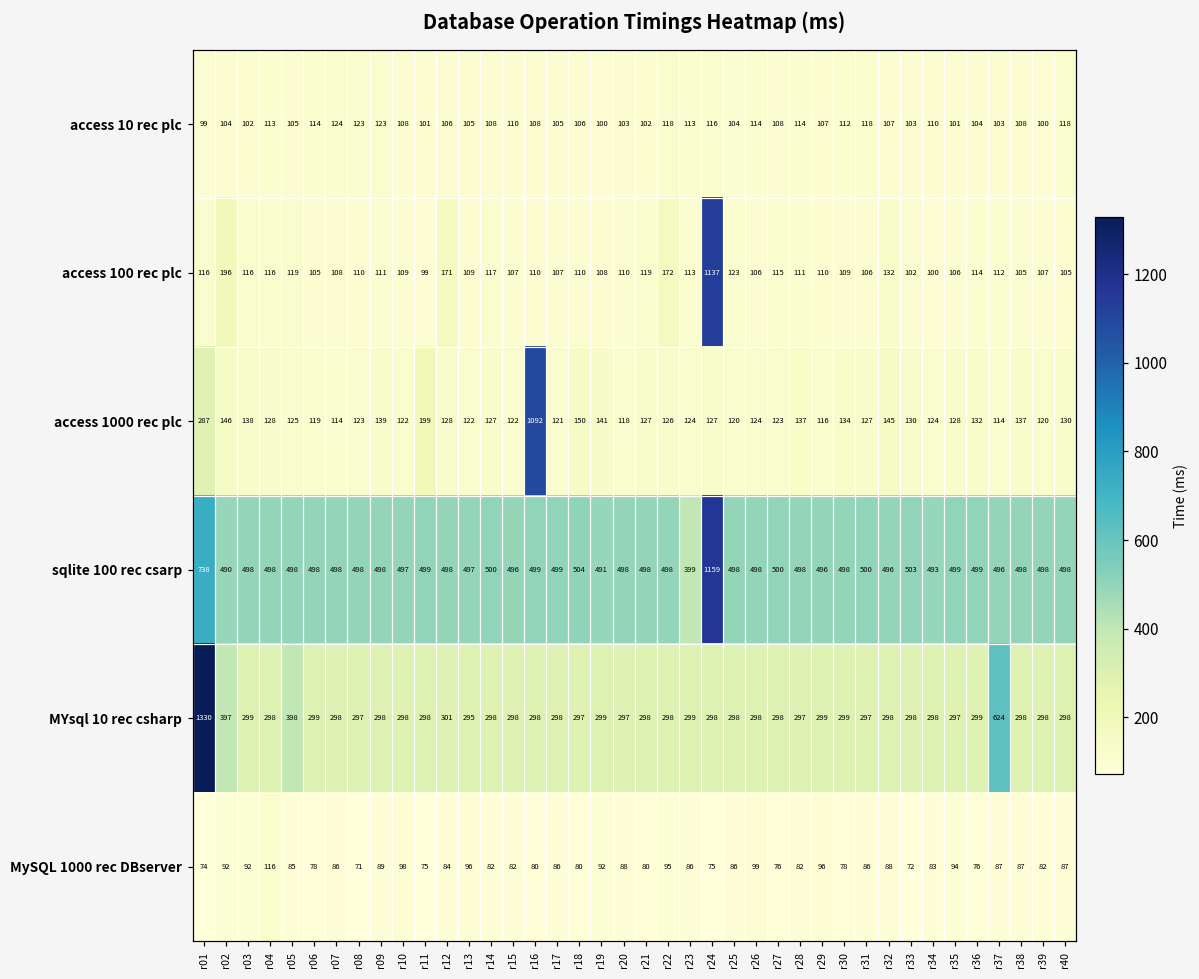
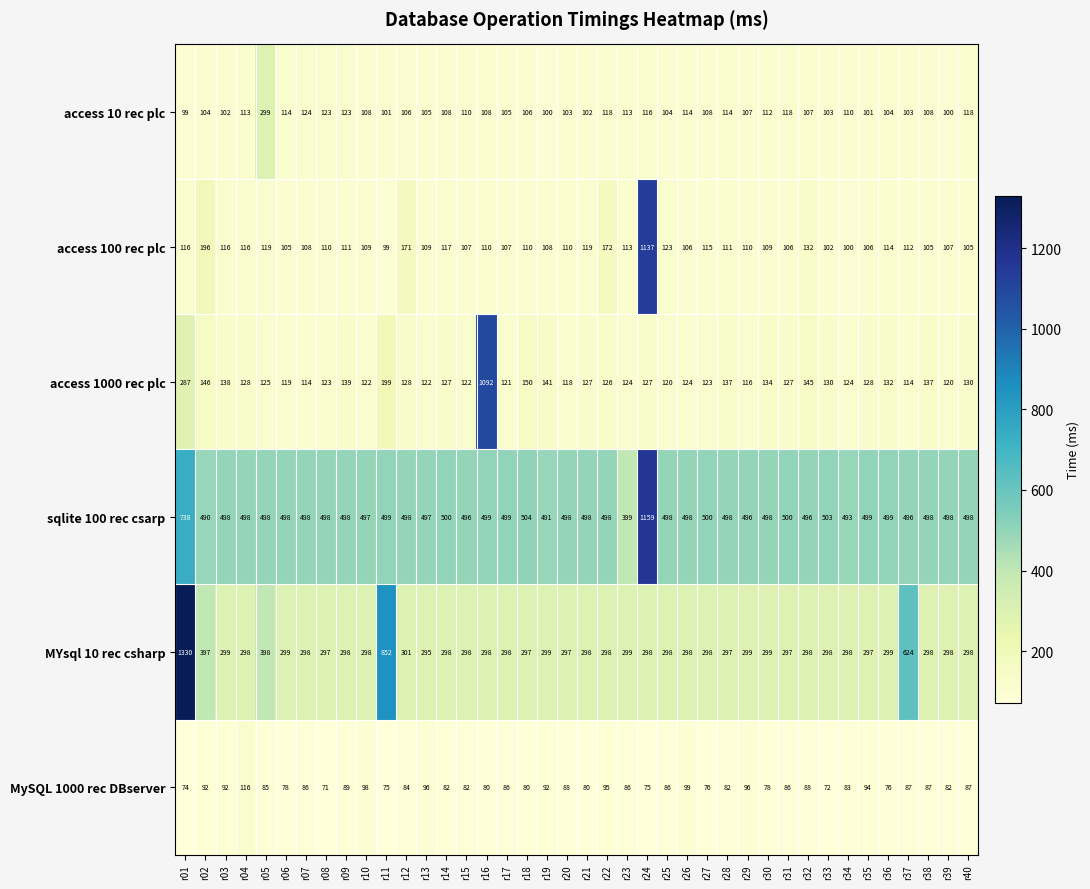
  {
    "access 10 rec plc": {
      "r01": 99,
      "r02": 104,
      "r03": 102,
      "r04": 113,
-     "r05": 105,
+     "r05": 299,
      "r06": 114,
      "r07": 124,
      "r08": 123,
      "r09": 123,
      "r10": 108,
      "r11": 101,
      "r12": 106,
      "r13": 105,
      "r14": 108,
      "r15": 110,
      "r16": 108,
      "r17": 105,
      "r18": 106,
      "r19": 100,
      "r20": 103,
      "r21": 102,
      "r22": 118,
      "r23": 113,
      "r24": 116,
      "r25": 104,
      "r26": 114,
      "r27": 108,
      "r28": 114,
      "r29": 107,
      "r30": 112,
      "r31": 118,
      "r32": 107,
      "r33": 103,
      "r34": 110,
      "r35": 101,
      "r36": 104,
      "r37": 103,
      "r38": 108,
      "r39": 100,
      "r40": 118
    },
    "MYsql 10 rec csharp": {
      "r01": 1330,
      "r02": 397,
      "r03": 299,
      "r04": 298,
      "r05": 398,
      "r06": 299,
      "r07": 298,
      "r08": 297,
      "r09": 298,
      "r10": 298,
-     "r11": 298,
+     "r11": 852,
      "r12": 301,
      "r13": 295,
      "r14": 298,
      "r15": 298,
      "r16": 298,
      "r17": 298,
      "r18": 297,
      "r19": 299,
      "r20": 297,
      "r21": 298,
      "r22": 298,
      "r23": 299,
      "r24": 298,
      "r25": 298,
      "r26": 298,
      "r27": 298,
      "r28": 297,
      "r29": 299,
      "r30": 299,
      "r31": 297,
      "r32": 298,
      "r33": 298,
      "r34": 298,
      "r35": 297,
      "r36": 299,
      "r37": 624,
      "r38": 298,
      "r39": 298,
      "r40": 298
    }
  }
